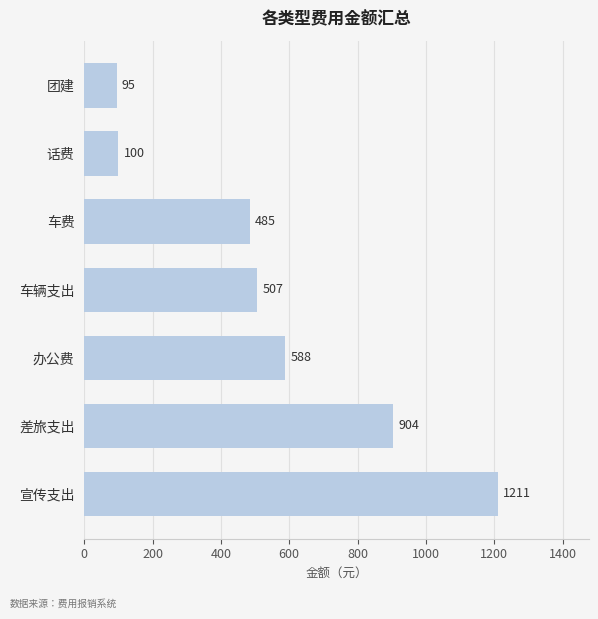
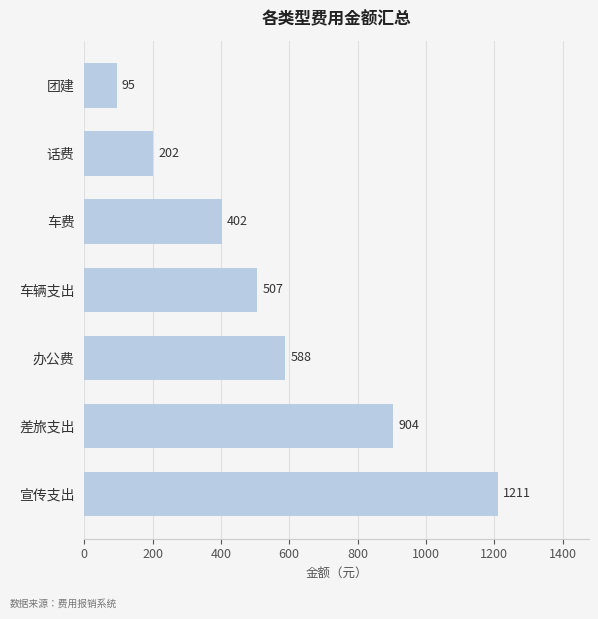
  {
    "团建": 95,
-   "话费": 100,
-   "车费": 485,
+   "话费": 202,
+   "车费": 402,
    "车辆支出": 507,
    "办公费": 588,
    "差旅支出": 904,
    "宣传支出": 1211
  }
